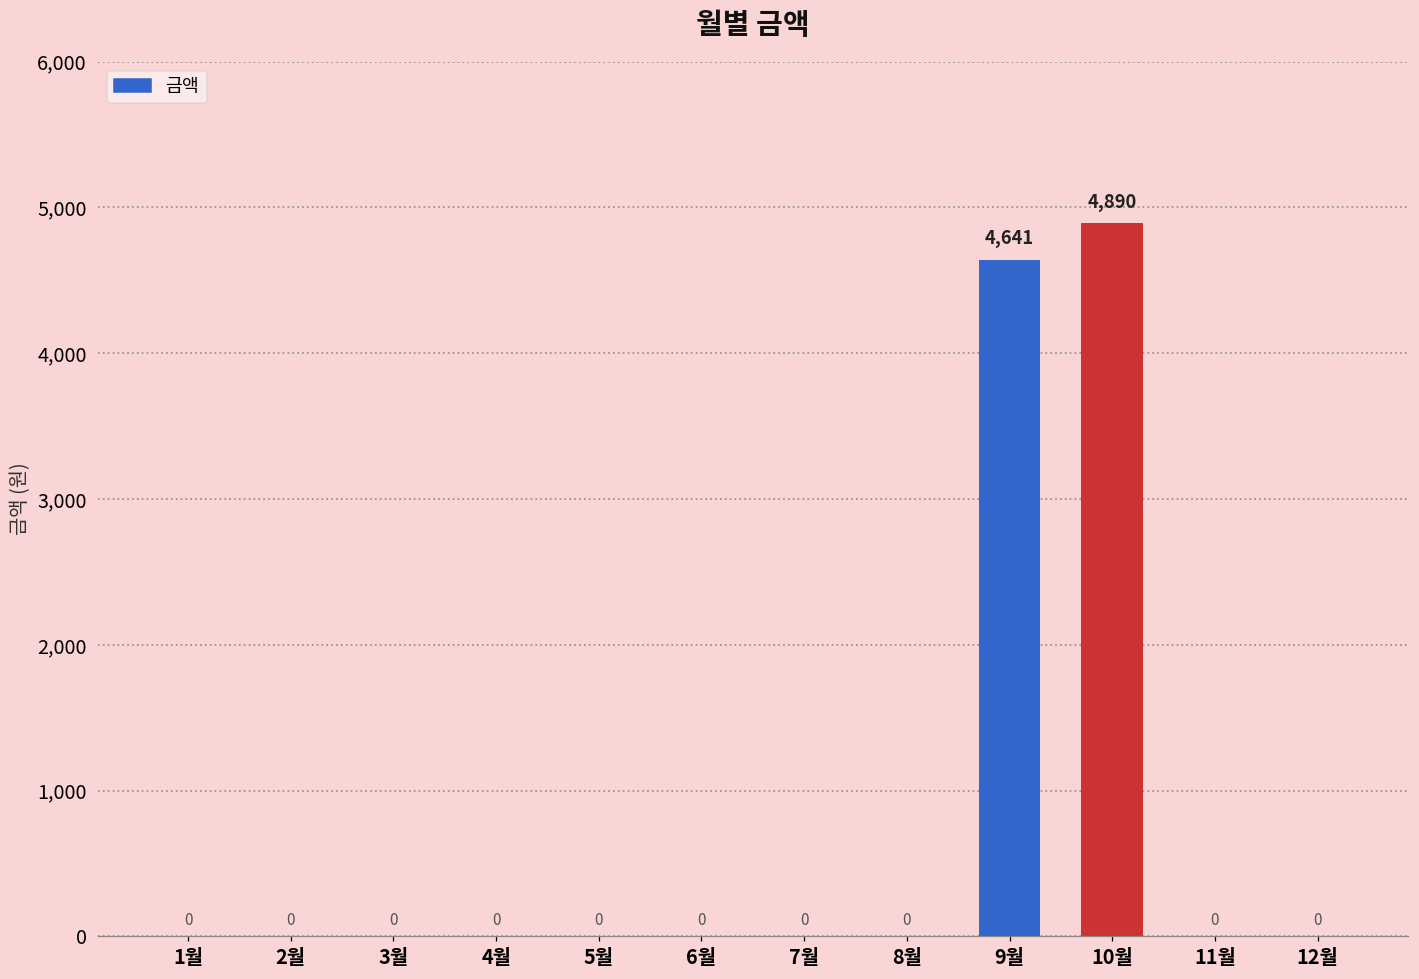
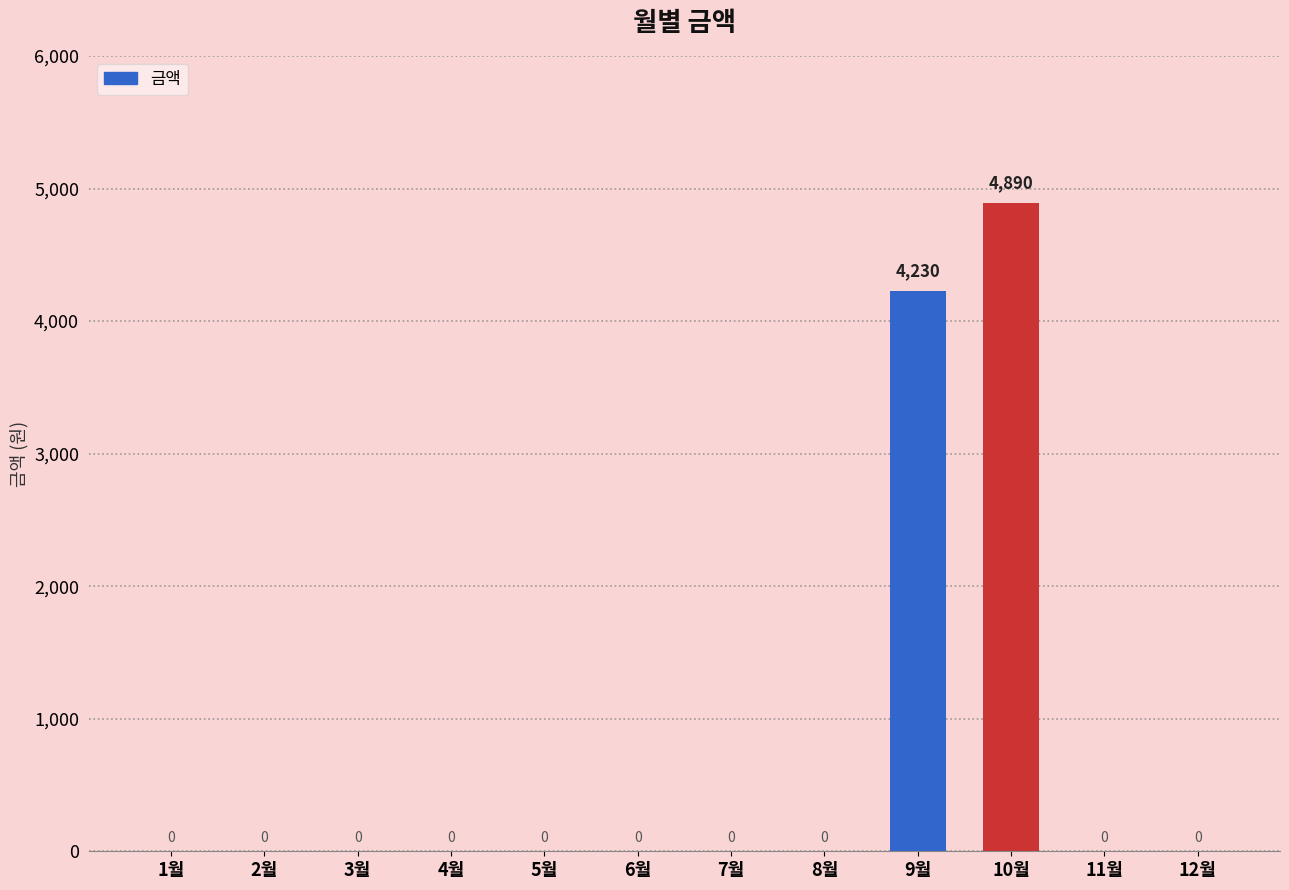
  {
    "1월": "0",
    "2월": "0",
    "3월": "0",
    "4월": "0",
    "5월": "0",
    "6월": "0",
    "7월": "0",
    "8월": "0",
-   "9월": "4,641",
+   "9월": "4,230",
    "10월": "4,890",
    "11월": "0",
    "12월": "0"
  }
